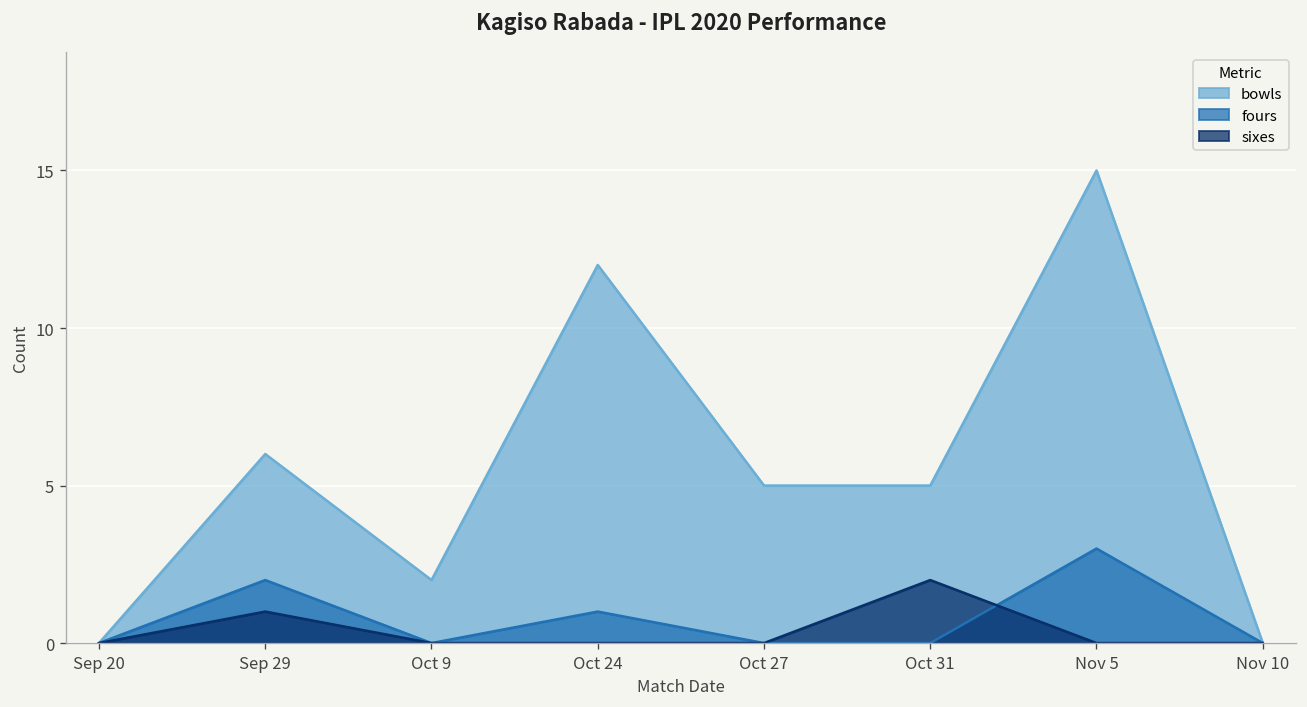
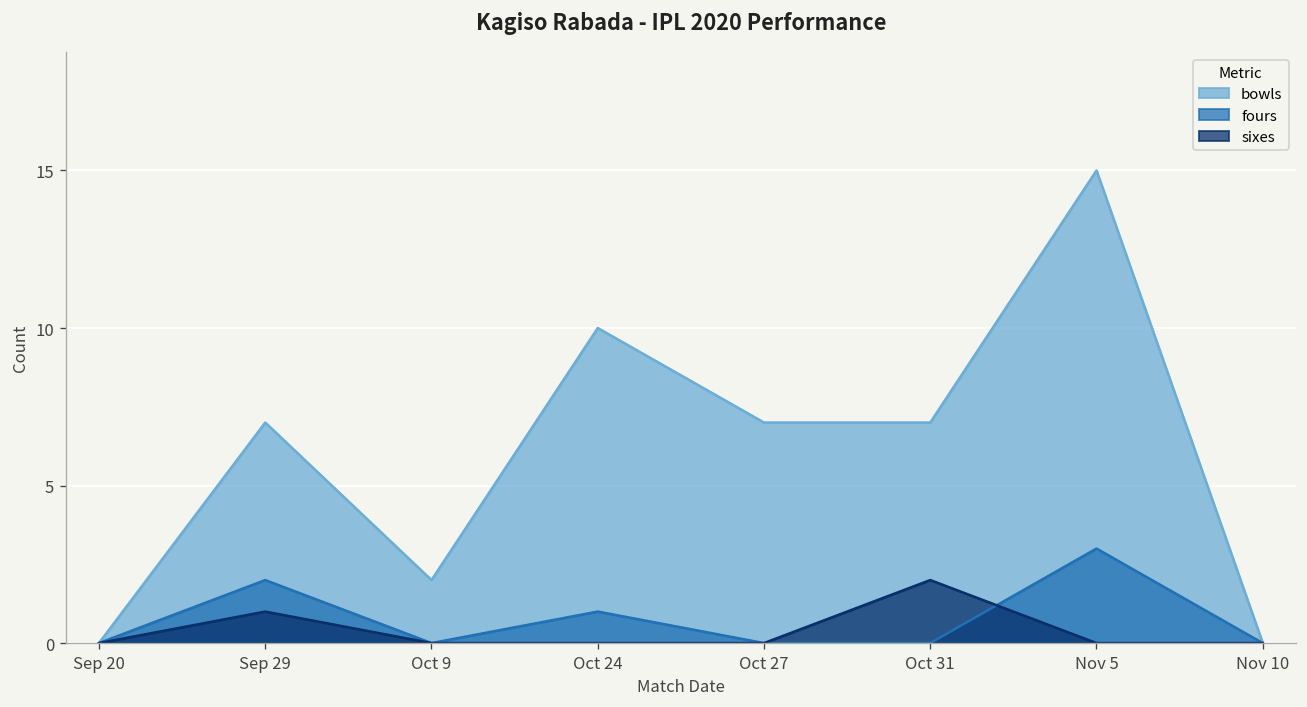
  {
    "bowls": {
-     "Sep 29": 6,
+     "Sep 29": 7,
      "Oct 9": 2,
-     "Oct 24": 12,
-     "Oct 27": 5,
-     "Oct 31": 5,
+     "Oct 24": 10,
+     "Oct 27": 7,
+     "Oct 31": 7,
      "Nov 5": 15
    },
    "fours": {
      "Sep 29": 2,
      "Oct 24": 1,
      "Oct 31": 0,
      "Nov 5": 3
    },
    "sixes": {
      "Sep 29": 1,
      "Oct 24": 0,
      "Oct 31": 2,
      "Nov 5": 0
    }
  }
